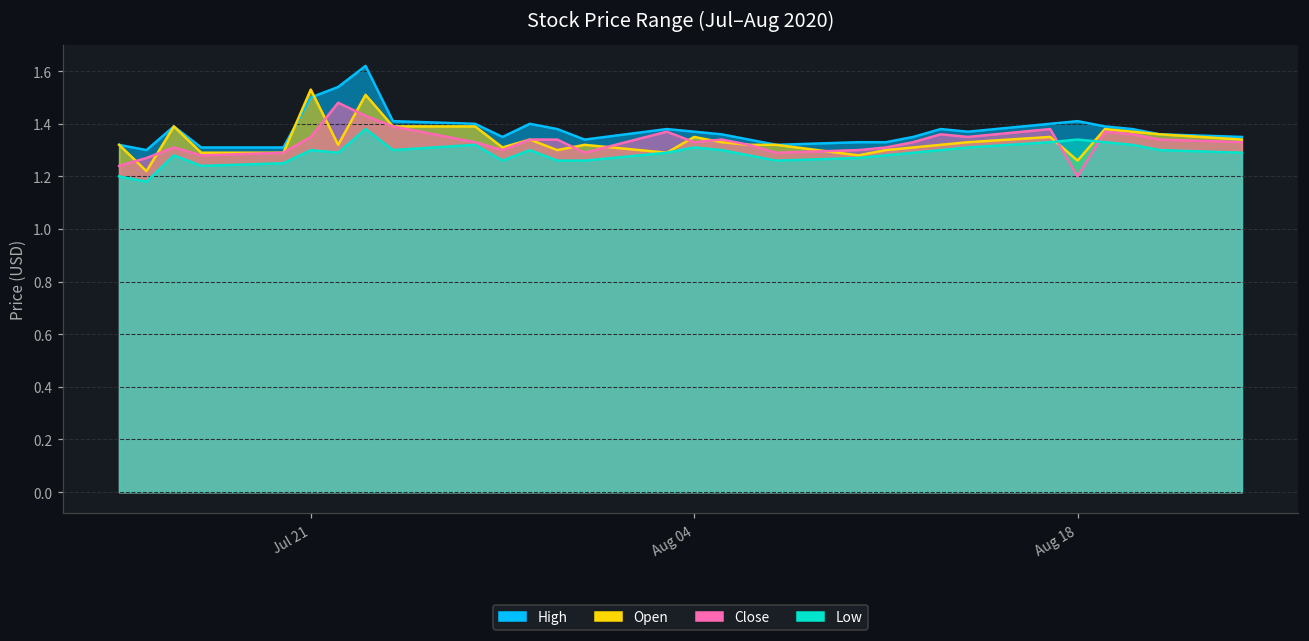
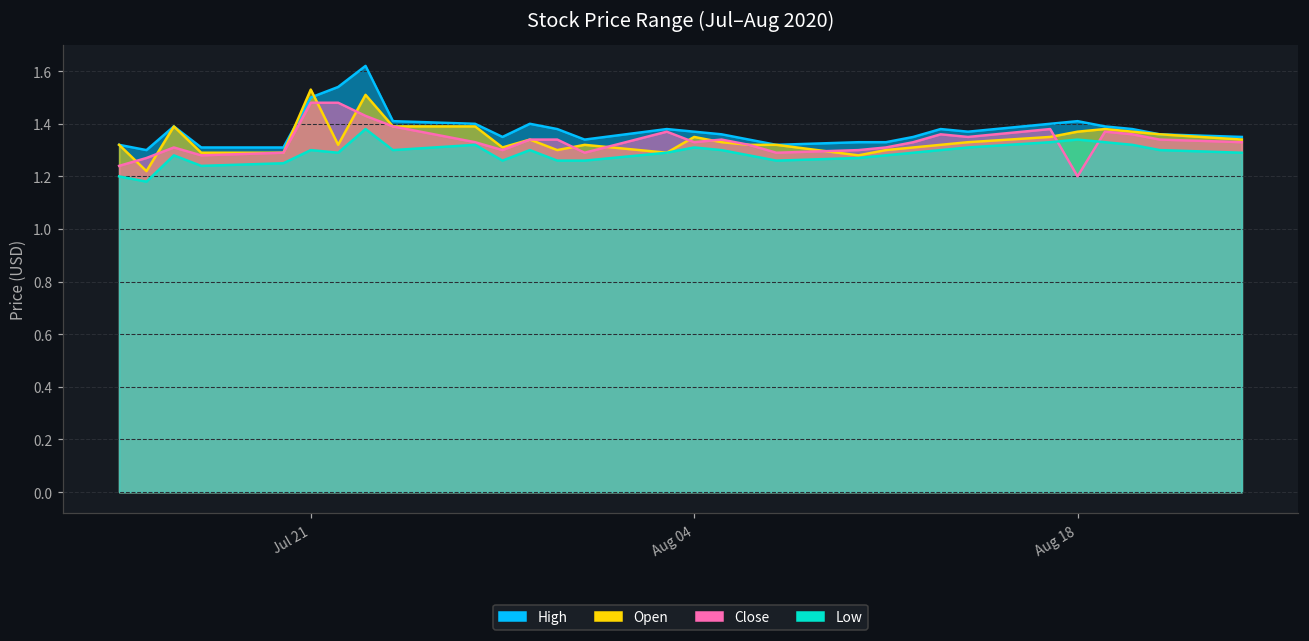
  {
    "Open": {
      "Jul 21": 1.53,
      "Aug 04": 1.35,
-     "Aug 18": 1.26
+     "Aug 18": 1.37
    },
    "Close": {
-     "Jul 21": 1.35,
+     "Jul 21": 1.48,
      "Aug 04": 1.33,
      "Aug 18": 1.20
    }
  }
